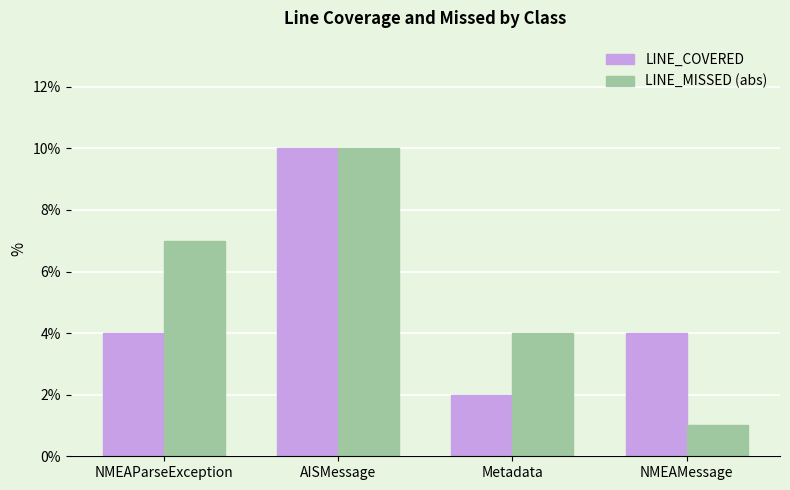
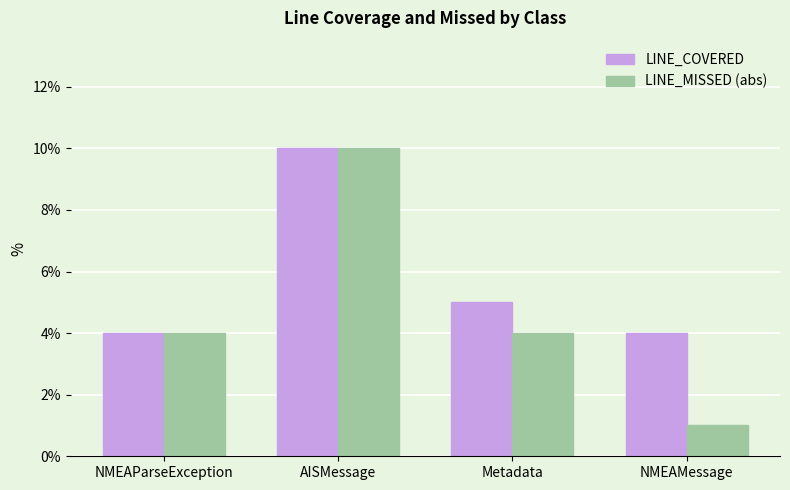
  {
    "LINE_COVERED": {
      "NMEAParseException": "4%",
      "AISMessage": "10%",
-     "Metadata": "2%",
+     "Metadata": "5%",
      "NMEAMessage": "4%"
    },
    "LINE_MISSED (abs)": {
-     "NMEAParseException": "7.0%",
+     "NMEAParseException": "4.0%",
      "AISMessage": "10.0%",
      "Metadata": "4.0%",
      "NMEAMessage": "1.0%"
    }
  }
